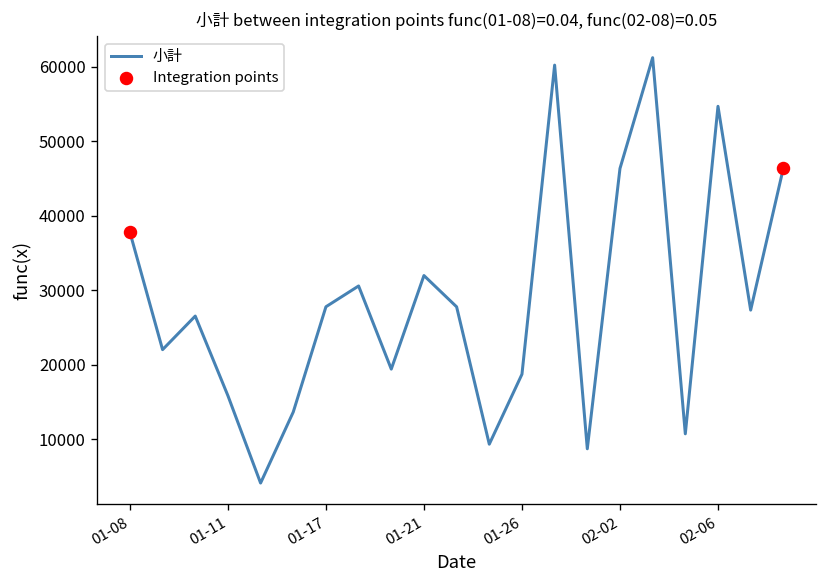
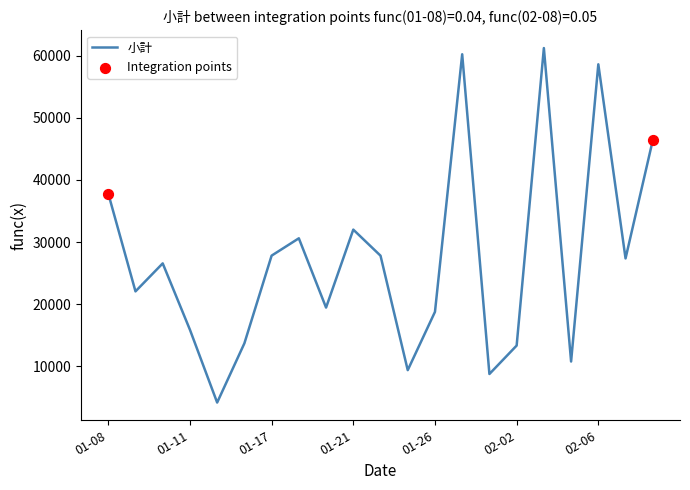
  {
    "小計": {
      "01-11": 16000,
      "01-17": 28000,
      "01-21": 32000,
      "01-26": 19000,
-     "02-02": 46000,
-     "02-06": 55000
+     "02-02": 13000,
+     "02-06": 59000
    }
  }
